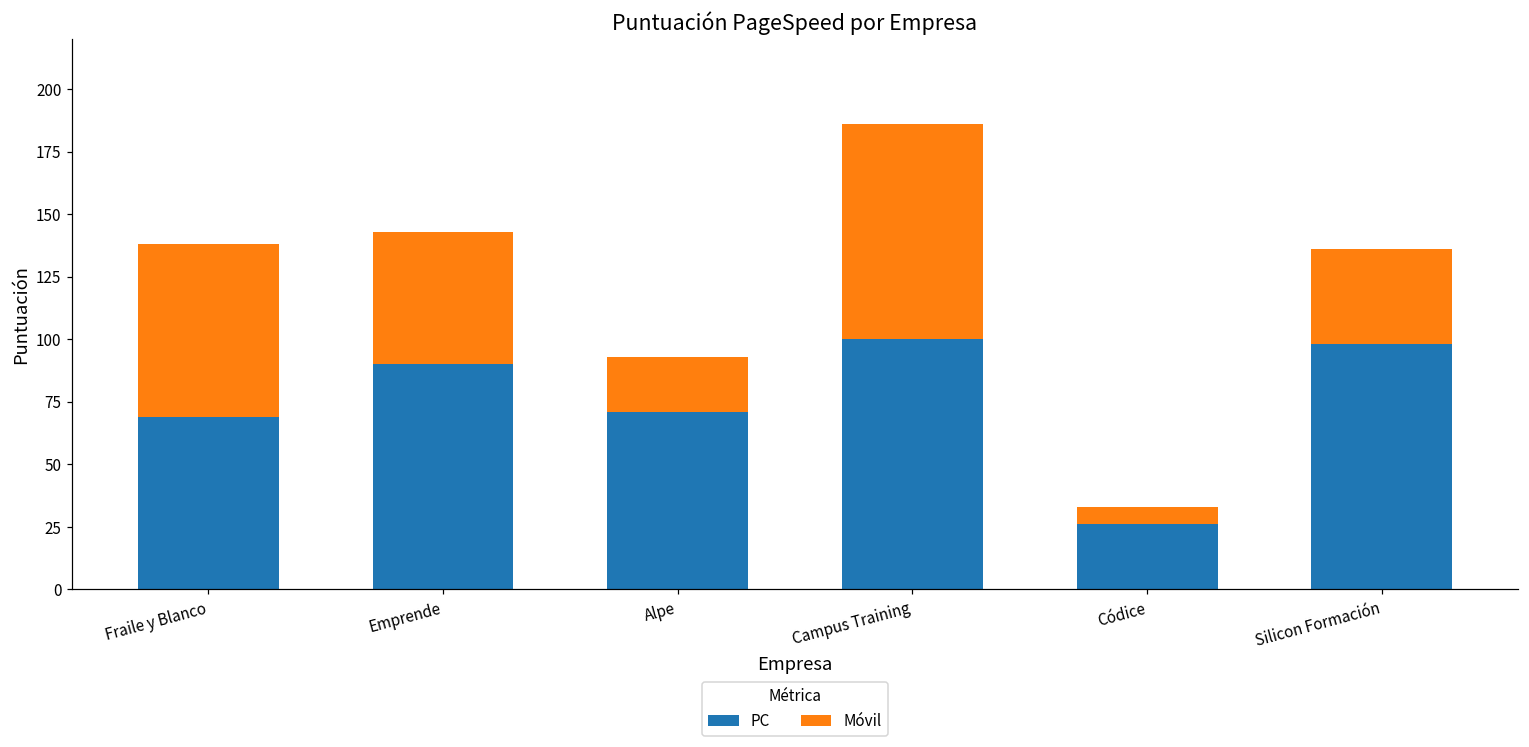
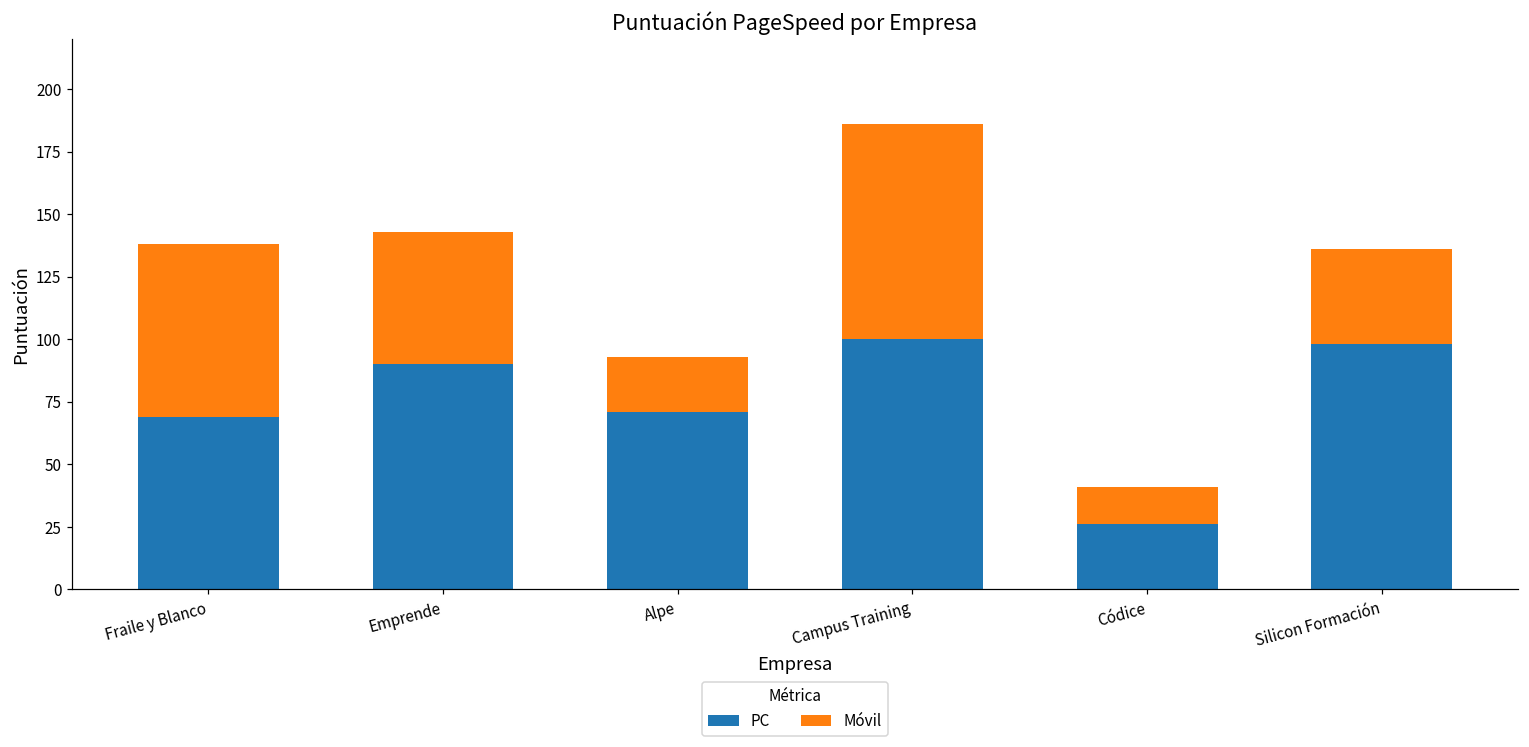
  {
    "PC": {
      "Fraile y Blanco": 69,
      "Emprende": 90,
      "Alpe": 71,
      "Campus Training": 100,
      "Códice": 26,
      "Silicon Formación": 98
    },
    "Móvil": {
      "Fraile y Blanco": 69,
      "Emprende": 53,
      "Alpe": 22,
      "Campus Training": 86,
-     "Códice": 7,
+     "Códice": 15,
      "Silicon Formación": 38
    }
  }
